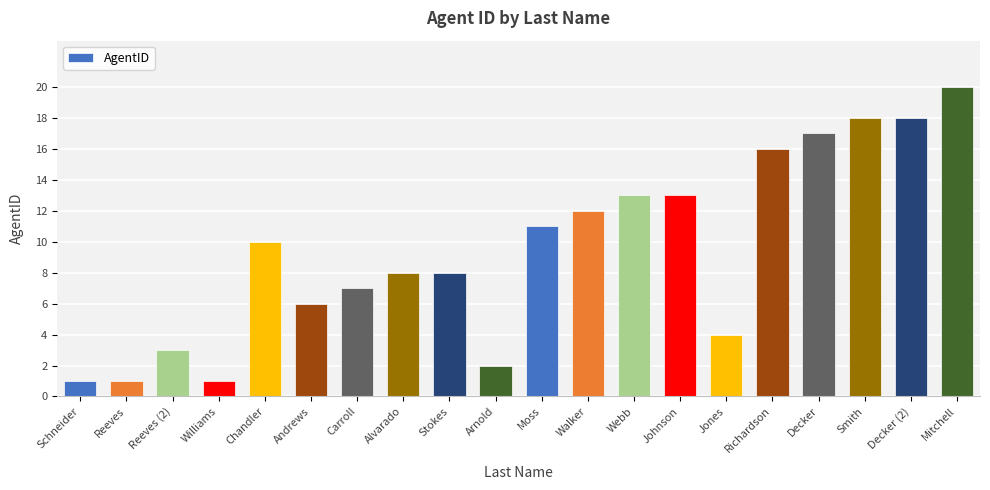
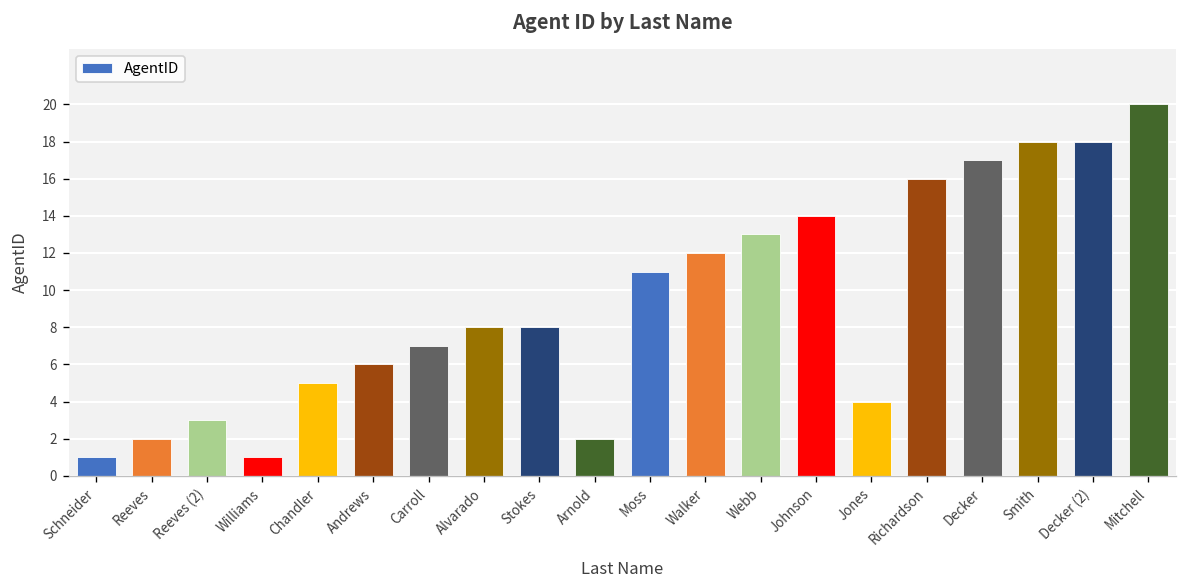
  {
    "Schneider": 1,
-   "Reeves": 1,
+   "Reeves": 2,
    "Reeves (2)": 3,
    "Williams": 1,
-   "Chandler": 10,
+   "Chandler": 5,
    "Andrews": 6,
    "Carroll": 7,
    "Alvarado": 8,
    "Stokes": 8,
    "Arnold": 2,
    "Moss": 11,
    "Walker": 12,
    "Webb": 13,
-   "Johnson": 13,
+   "Johnson": 14,
    "Jones": 4,
    "Richardson": 16,
    "Decker": 17,
    "Smith": 18,
    "Decker (2)": 18,
    "Mitchell": 20
  }
